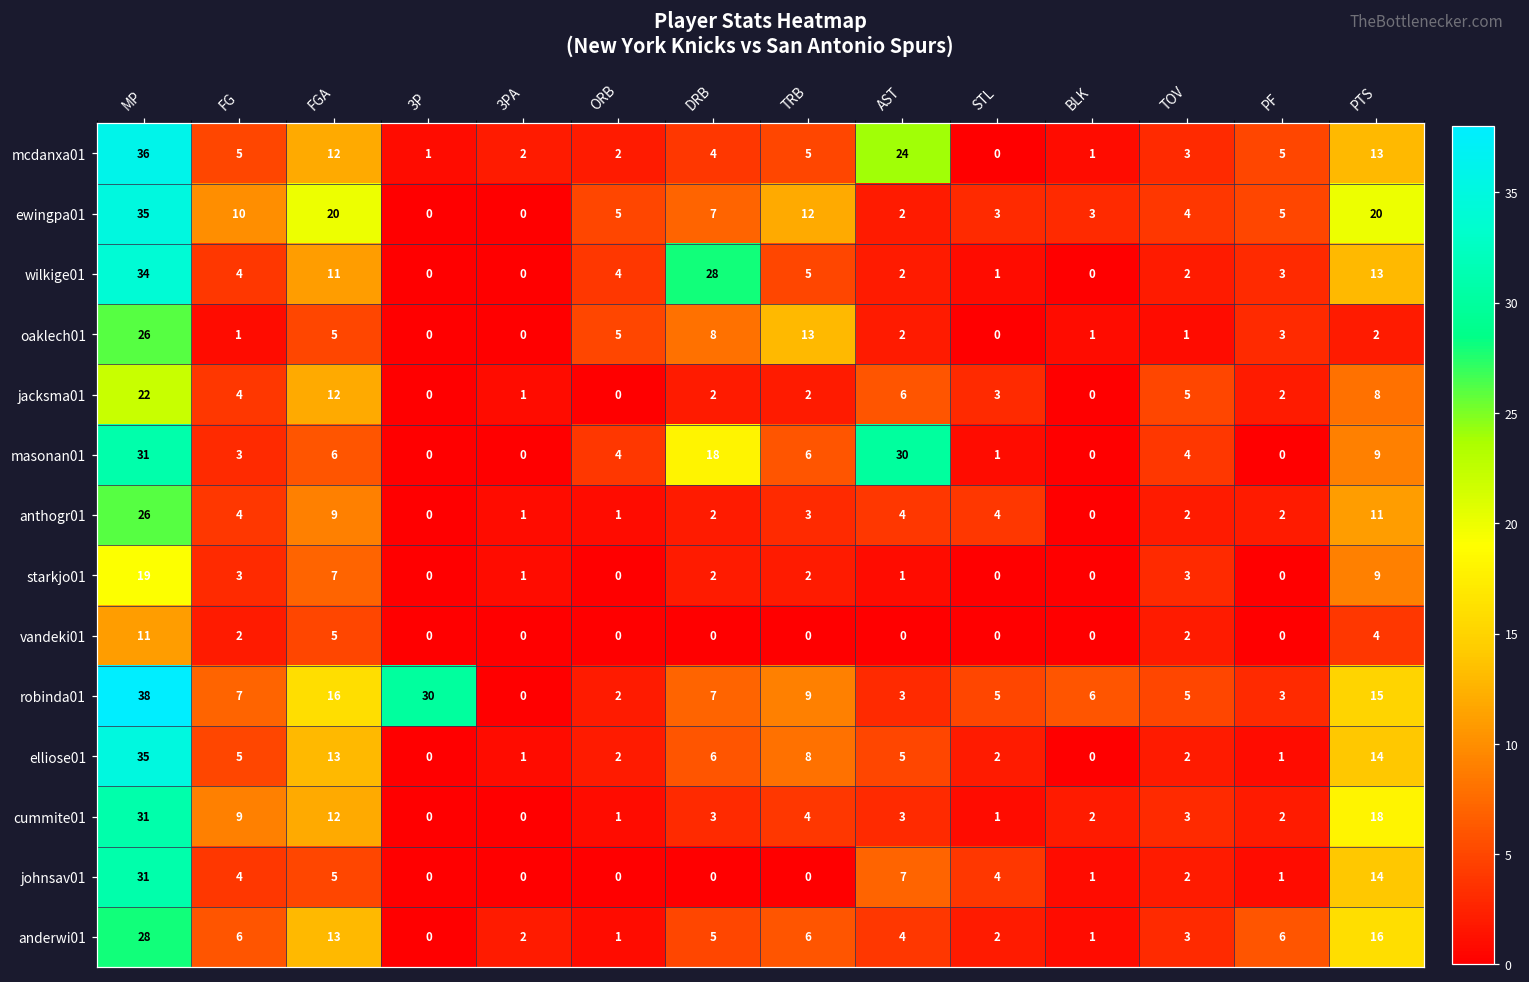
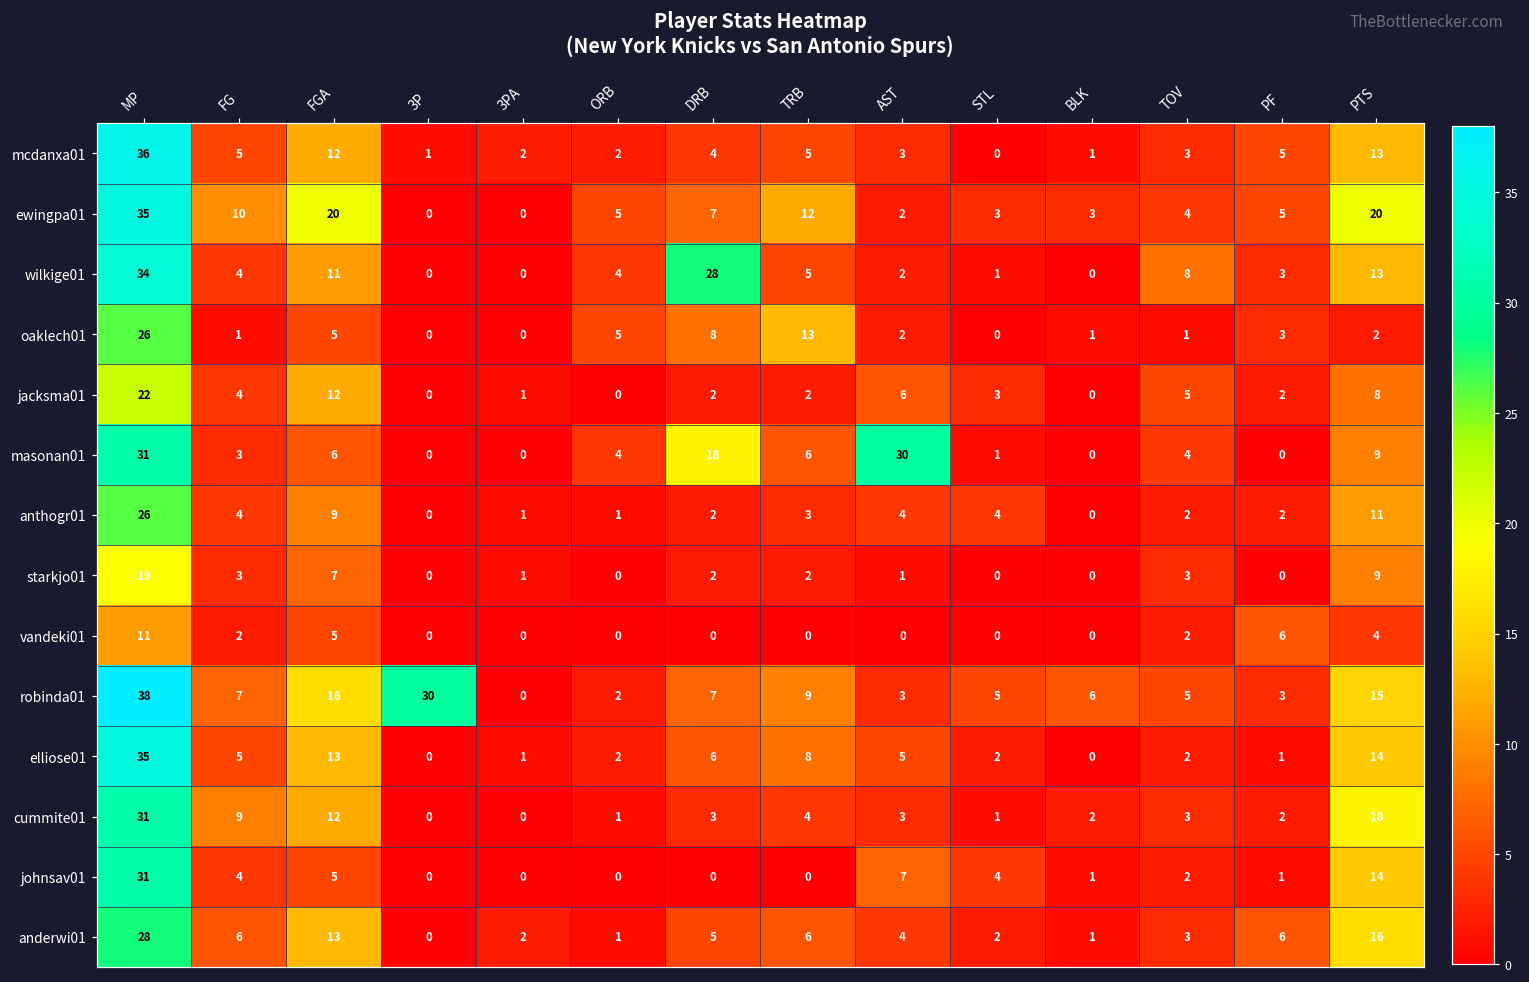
  {
    "mcdanxa01": {
      "MP": 36,
      "FG": 5,
      "FGA": 12,
      "3P": 1,
      "3PA": 2,
      "ORB": 2,
      "DRB": 4,
      "TRB": 5,
-     "AST": 24,
+     "AST": 3,
      "STL": 0,
      "BLK": 1,
      "TOV": 3,
      "PF": 5,
      "PTS": 13
    },
    "ewingpa01": {
      "MP": 35,
      "FG": 10,
      "FGA": 20,
      "3P": 0,
      "3PA": 0,
      "ORB": 5,
      "DRB": 7,
      "TRB": 12,
      "AST": 2,
      "STL": 3,
      "BLK": 3,
      "TOV": 4,
      "PF": 5,
      "PTS": 20
    },
    "wilkige01": {
      "MP": 34,
      "FG": 4,
      "FGA": 11,
      "3P": 0,
      "3PA": 0,
      "ORB": 4,
      "DRB": 28,
      "TRB": 5,
      "AST": 2,
      "STL": 1,
      "BLK": 0,
-     "TOV": 2,
+     "TOV": 8,
      "PF": 3,
      "PTS": 13
    },
    "oaklech01": {
      "MP": 26,
      "FG": 1,
      "FGA": 5,
      "3P": 0,
      "3PA": 0,
      "ORB": 5,
      "DRB": 8,
      "TRB": 13,
      "AST": 2,
      "STL": 0,
      "BLK": 1,
      "TOV": 1,
      "PF": 3,
      "PTS": 2
    },
    "jacksma01": {
      "MP": 22,
      "FG": 4,
      "FGA": 12,
      "3P": 0,
      "3PA": 1,
      "ORB": 0,
      "DRB": 2,
      "TRB": 2,
      "AST": 6,
      "STL": 3,
      "BLK": 0,
      "TOV": 5,
      "PF": 2,
      "PTS": 8
    },
    "masonan01": {
      "MP": 31,
      "FG": 3,
      "FGA": 6,
      "3P": 0,
      "3PA": 0,
      "ORB": 4,
      "DRB": 18,
      "TRB": 6,
      "AST": 30,
      "STL": 1,
      "BLK": 0,
      "TOV": 4,
      "PF": 0,
      "PTS": 9
    },
    "anthogr01": {
      "MP": 26,
      "FG": 4,
      "FGA": 9,
      "3P": 0,
      "3PA": 1,
      "ORB": 1,
      "DRB": 2,
      "TRB": 3,
      "AST": 4,
      "STL": 4,
      "BLK": 0,
      "TOV": 2,
      "PF": 2,
      "PTS": 11
    },
    "starkjo01": {
      "MP": 19,
      "FG": 3,
      "FGA": 7,
      "3P": 0,
      "3PA": 1,
      "ORB": 0,
      "DRB": 2,
      "TRB": 2,
      "AST": 1,
      "STL": 0,
      "BLK": 0,
      "TOV": 3,
      "PF": 0,
      "PTS": 9
    },
    "vandeki01": {
      "MP": 11,
      "FG": 2,
      "FGA": 5,
      "3P": 0,
      "3PA": 0,
      "ORB": 0,
      "DRB": 0,
      "TRB": 0,
      "AST": 0,
      "STL": 0,
      "BLK": 0,
      "TOV": 2,
-     "PF": 0,
+     "PF": 6,
      "PTS": 4
    },
    "robinda01": {
      "MP": 38,
      "FG": 7,
      "FGA": 16,
      "3P": 30,
      "3PA": 0,
      "ORB": 2,
      "DRB": 7,
      "TRB": 9,
      "AST": 3,
      "STL": 5,
      "BLK": 6,
      "TOV": 5,
      "PF": 3,
      "PTS": 15
    },
    "elliose01": {
      "MP": 35,
      "FG": 5,
      "FGA": 13,
      "3P": 0,
      "3PA": 1,
      "ORB": 2,
      "DRB": 6,
      "TRB": 8,
      "AST": 5,
      "STL": 2,
      "BLK": 0,
      "TOV": 2,
      "PF": 1,
      "PTS": 14
    },
    "cummite01": {
      "MP": 31,
      "FG": 9,
      "FGA": 12,
      "3P": 0,
      "3PA": 0,
      "ORB": 1,
      "DRB": 3,
      "TRB": 4,
      "AST": 3,
      "STL": 1,
      "BLK": 2,
      "TOV": 3,
      "PF": 2,
      "PTS": 18
    },
    "johnsav01": {
      "MP": 31,
      "FG": 4,
      "FGA": 5,
      "3P": 0,
      "3PA": 0,
      "ORB": 0,
      "DRB": 0,
      "TRB": 0,
      "AST": 7,
      "STL": 4,
      "BLK": 1,
      "TOV": 2,
      "PF": 1,
      "PTS": 14
    },
    "anderwi01": {
      "MP": 28,
      "FG": 6,
      "FGA": 13,
      "3P": 0,
      "3PA": 2,
      "ORB": 1,
      "DRB": 5,
      "TRB": 6,
      "AST": 4,
      "STL": 2,
      "BLK": 1,
      "TOV": 3,
      "PF": 6,
      "PTS": 16
    }
  }
